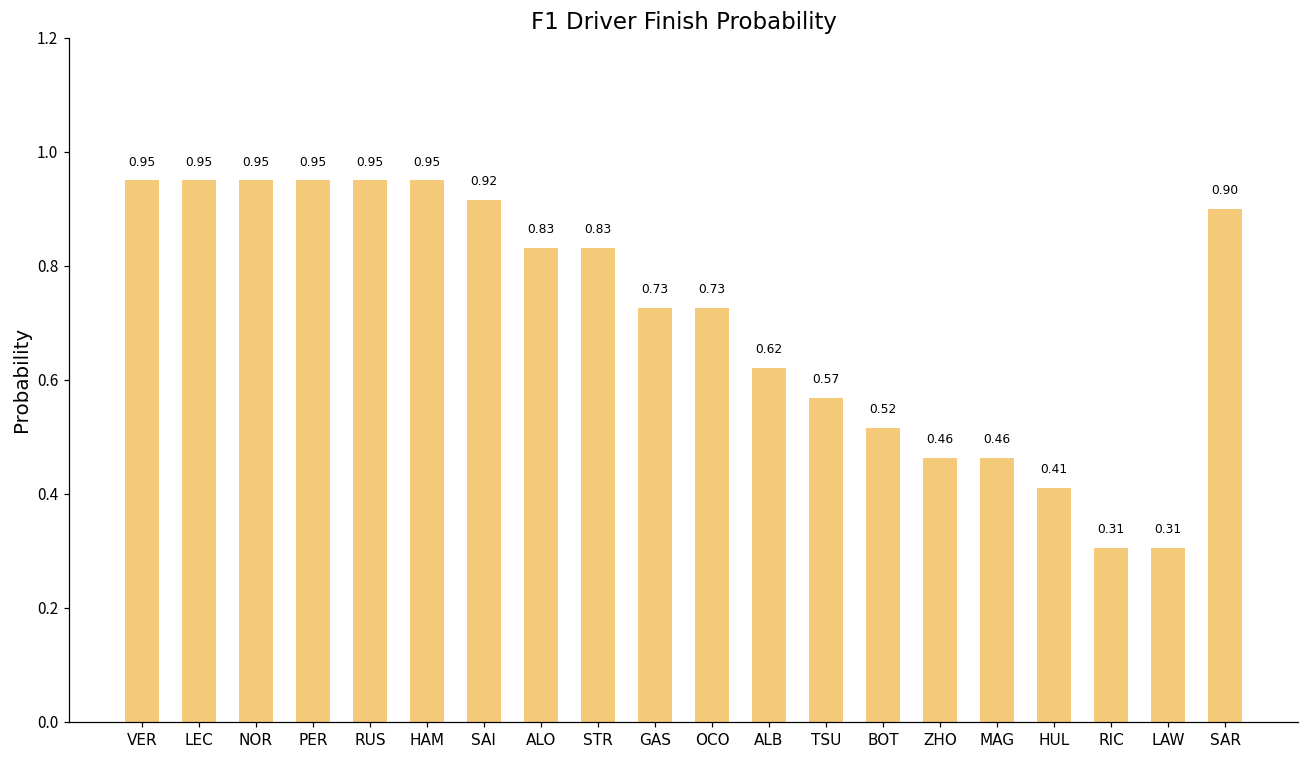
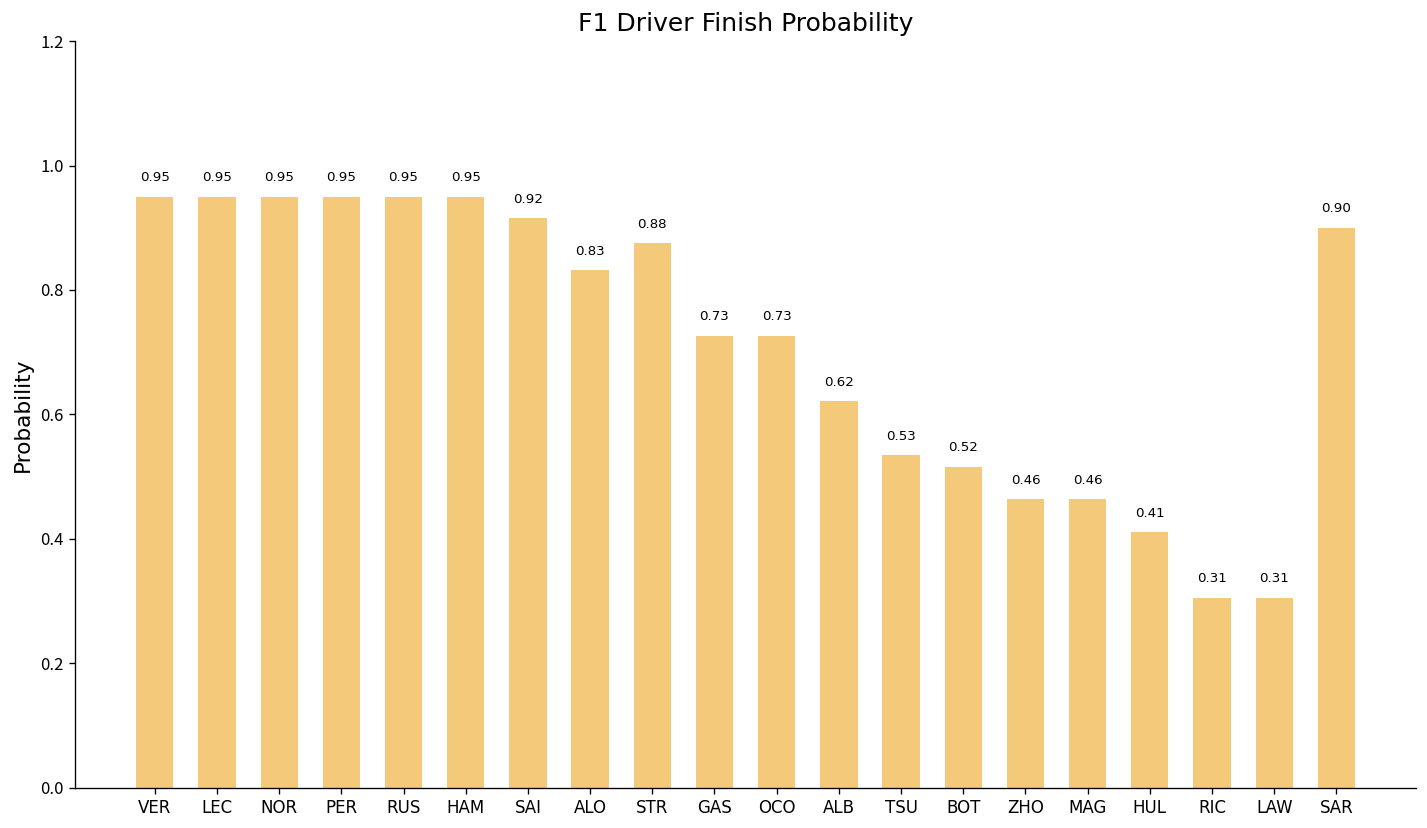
  {
    "VER": 0.95,
    "LEC": 0.95,
    "NOR": 0.95,
    "PER": 0.95,
    "RUS": 0.95,
    "HAM": 0.95,
    "SAI": 0.92,
    "ALO": 0.83,
-   "STR": 0.83,
+   "STR": 0.88,
    "GAS": 0.73,
    "OCO": 0.73,
    "ALB": 0.62,
-   "TSU": 0.57,
+   "TSU": 0.53,
    "BOT": 0.52,
    "ZHO": 0.46,
    "MAG": 0.46,
    "HUL": 0.41,
    "RIC": 0.31,
    "LAW": 0.31,
    "SAR": 0.90
  }
